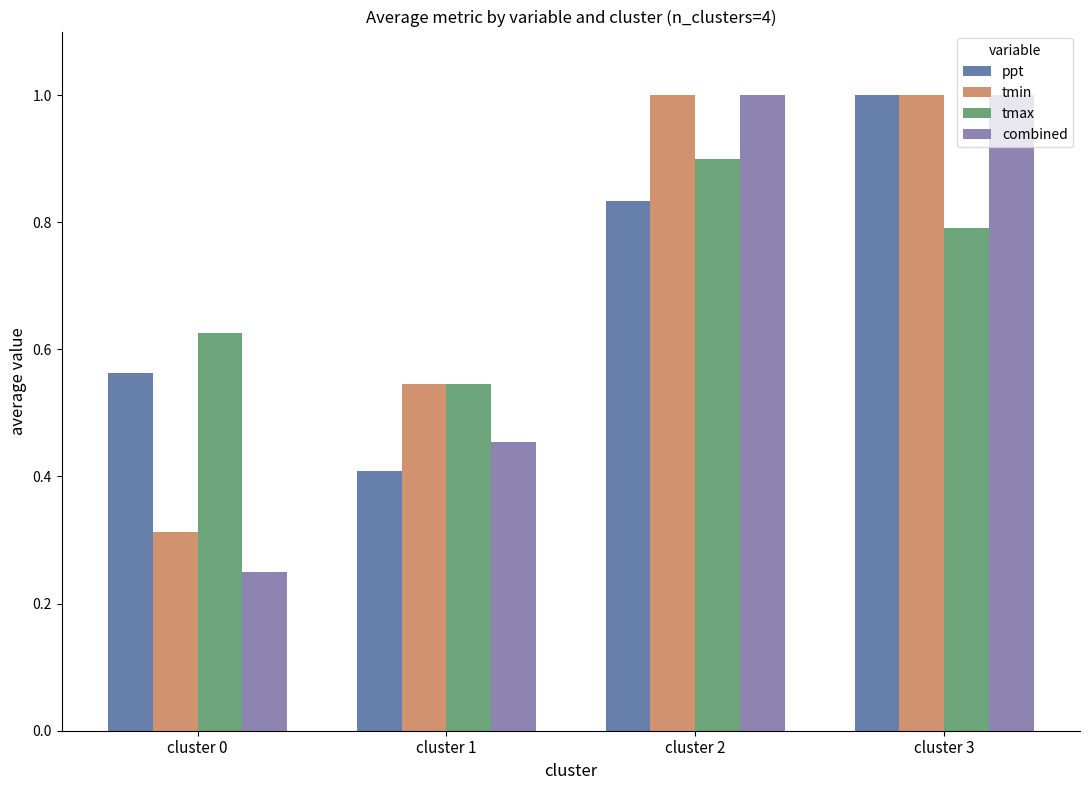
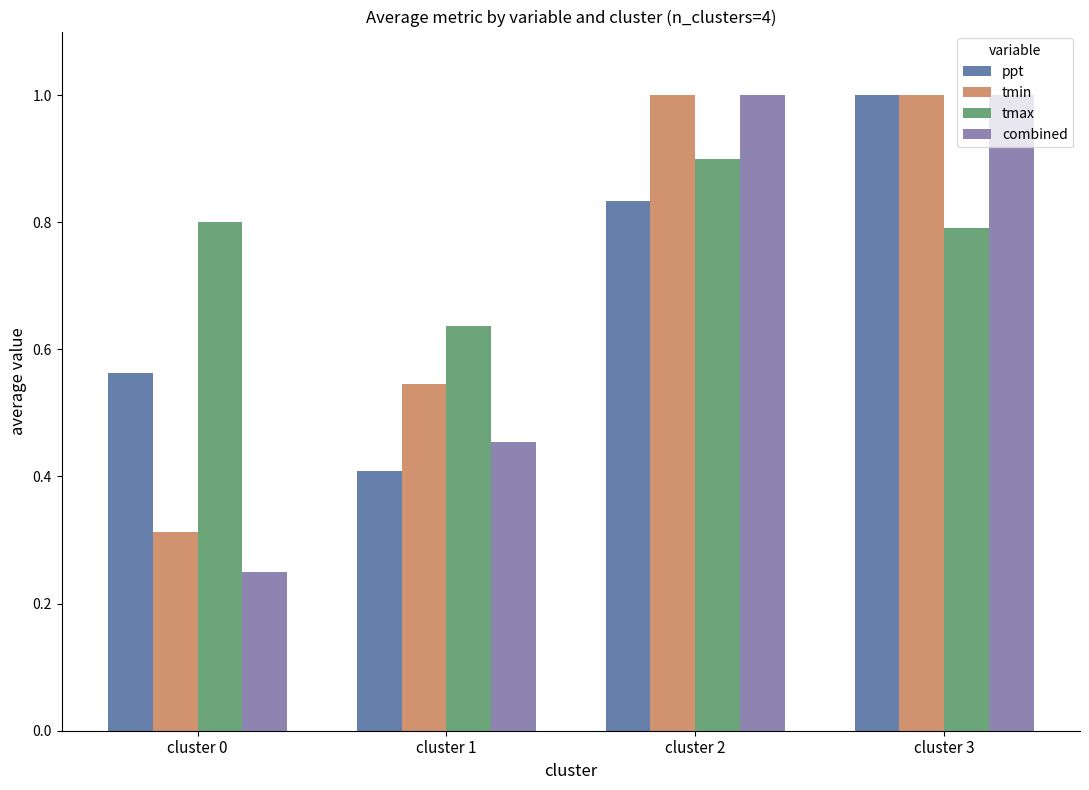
  {
    "tmin": {
      "cluster 0": 0.31,
      "cluster 1": 0.55,
      "cluster 2": 1.00,
      "cluster 3": 1.00
    },
    "tmax": {
-     "cluster 0": 0.63,
-     "cluster 1": 0.55,
+     "cluster 0": 0.80,
+     "cluster 1": 0.64,
      "cluster 2": 0.90,
      "cluster 3": 0.79
    }
  }
